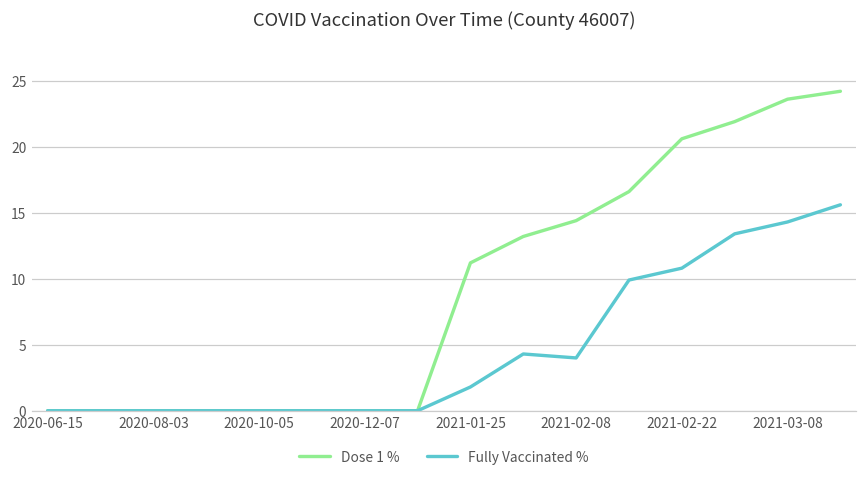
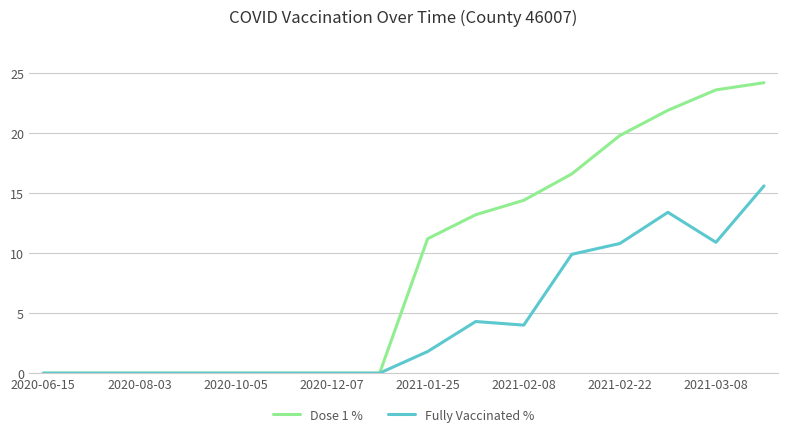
  {
    "Dose 1 %": {
      "2021-01-25": 11.2,
      "2021-02-08": 14.4,
-     "2021-02-22": 20.6,
+     "2021-02-22": 19.8,
      "2021-03-08": 23.6
    },
    "Fully Vaccinated %": {
      "2021-01-25": 1.8,
      "2021-02-08": 4.0,
      "2021-02-22": 10.8,
-     "2021-03-08": 14.3
+     "2021-03-08": 10.9
    }
  }
